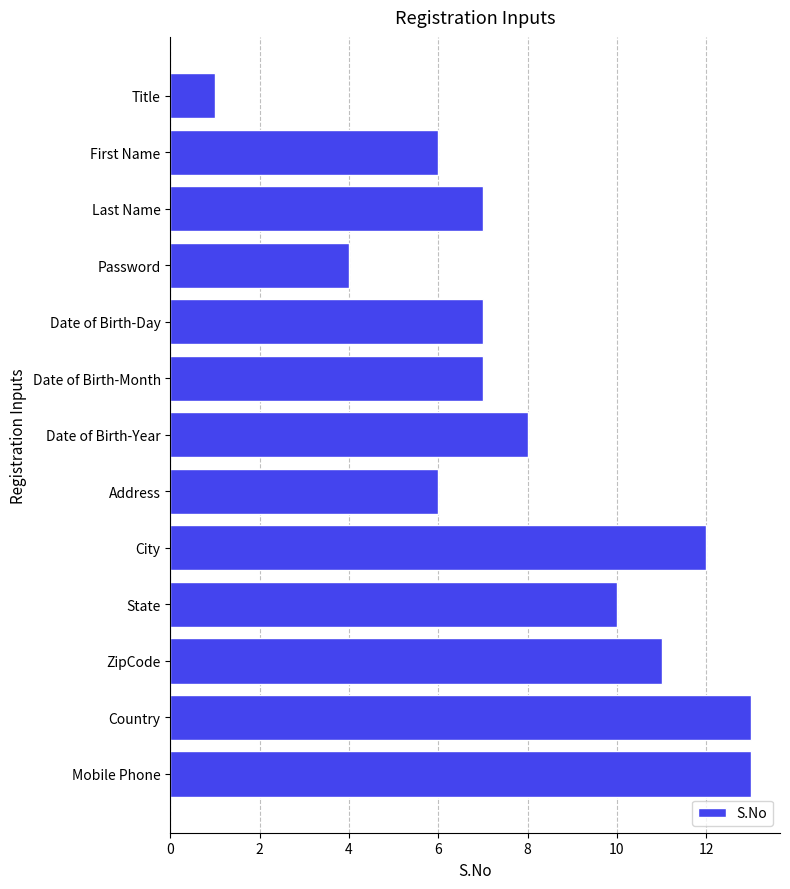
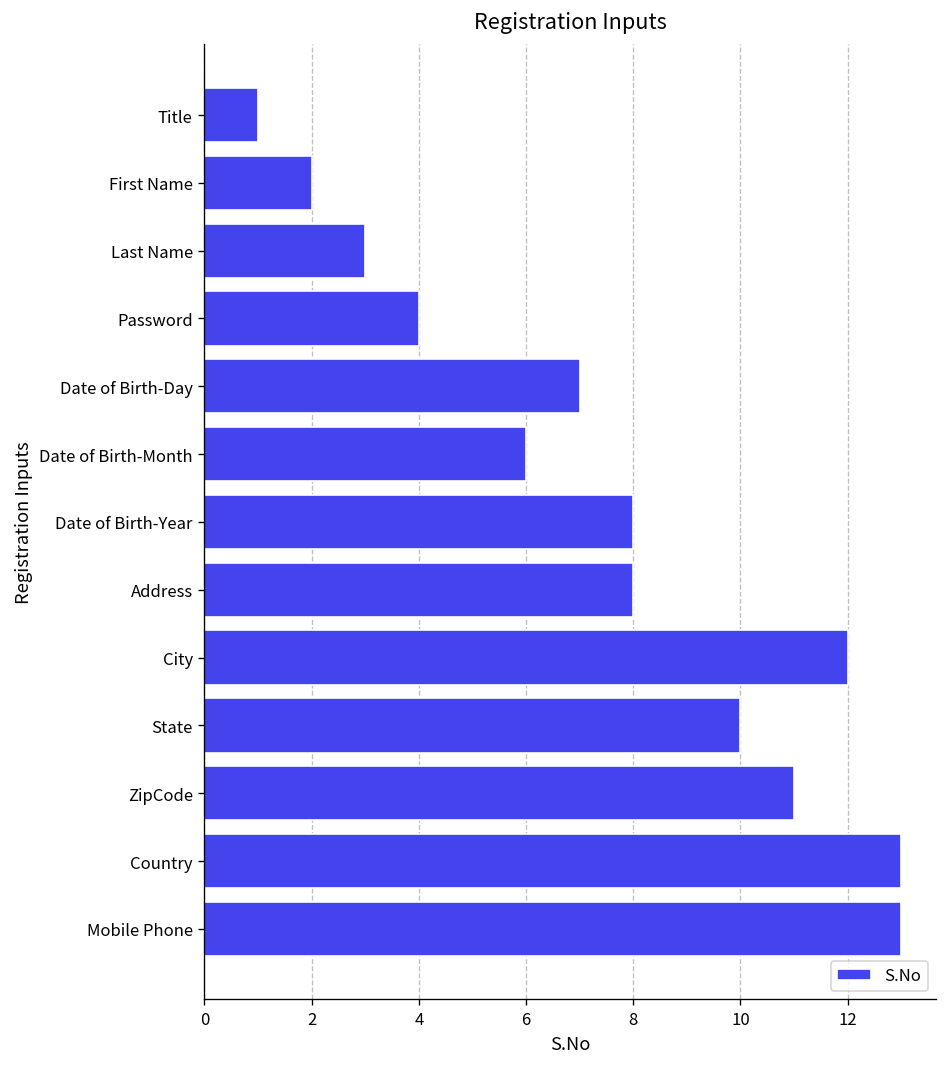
  {
    "Title": 1,
-   "First Name": 6,
-   "Last Name": 7,
+   "First Name": 2,
+   "Last Name": 3,
    "Password": 4,
    "Date of Birth-Day": 7,
-   "Date of Birth-Month": 7,
+   "Date of Birth-Month": 6,
    "Date of Birth-Year": 8,
-   "Address": 6,
+   "Address": 8,
    "City": 12,
    "State": 10,
    "ZipCode": 11,
    "Country": 13,
    "Mobile Phone": 13
  }
